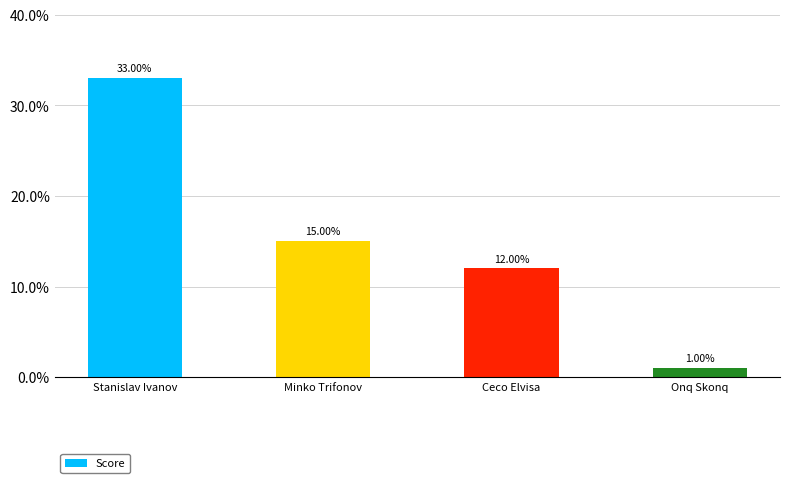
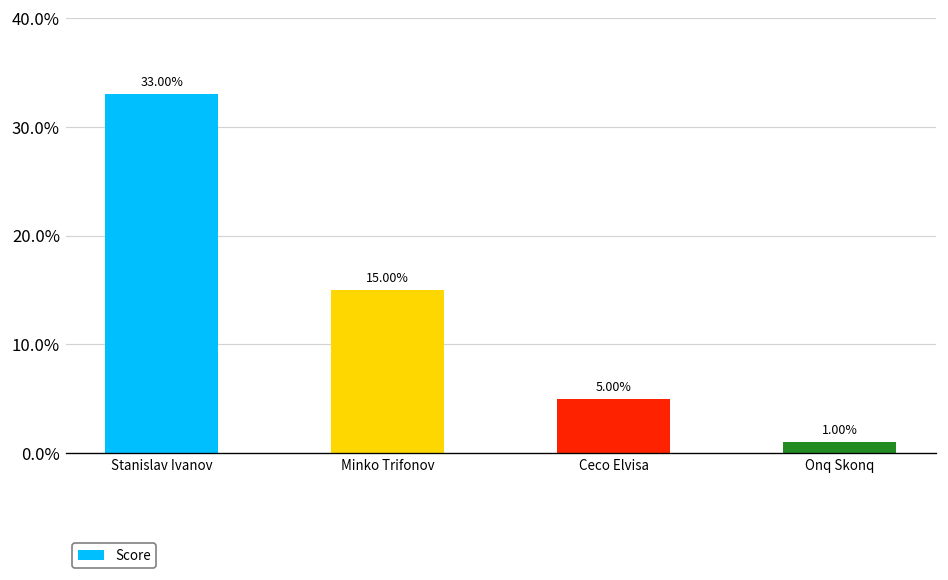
  {
    "Stanislav Ivanov": "33.00%",
    "Minko Trifonov": "15.00%",
-   "Ceco Elvisa": "12.00%",
+   "Ceco Elvisa": "5.00%",
    "Onq Skonq": "1.00%"
  }
